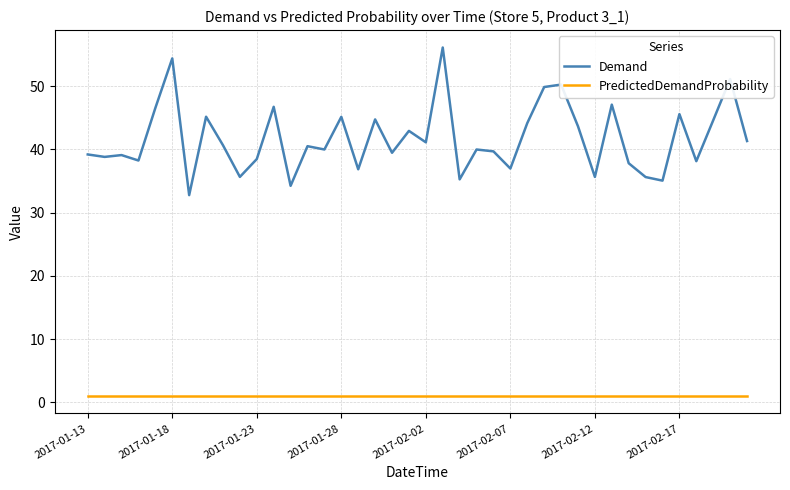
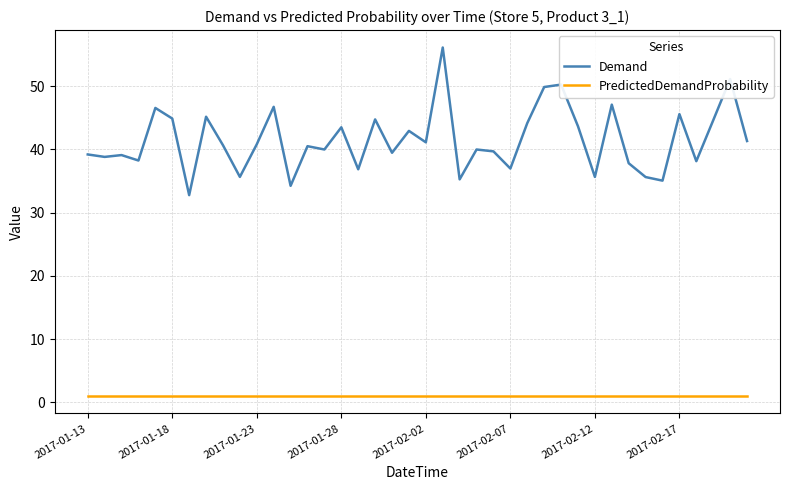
  {
    "Demand": {
      "2017-01-13": 39,
-     "2017-01-18": 54,
-     "2017-01-23": 38,
-     "2017-01-28": 45,
+     "2017-01-18": 45,
+     "2017-01-23": 41,
+     "2017-01-28": 43,
      "2017-02-02": 41,
      "2017-02-07": 37,
      "2017-02-12": 36,
      "2017-02-17": 46
    },
    "PredictedDemandProbability": {
      "2017-01-13": 1,
      "2017-01-18": 1,
      "2017-01-23": 1,
      "2017-01-28": 1,
      "2017-02-02": 1,
      "2017-02-07": 1,
      "2017-02-12": 1,
      "2017-02-17": 1
    }
  }
